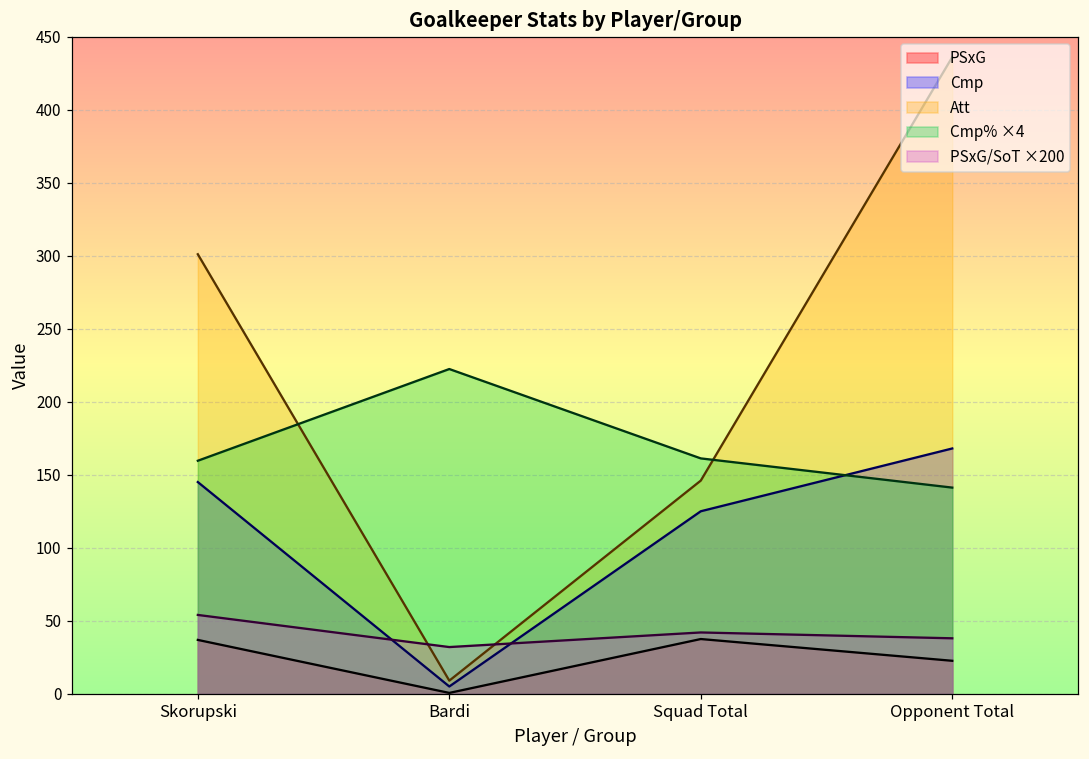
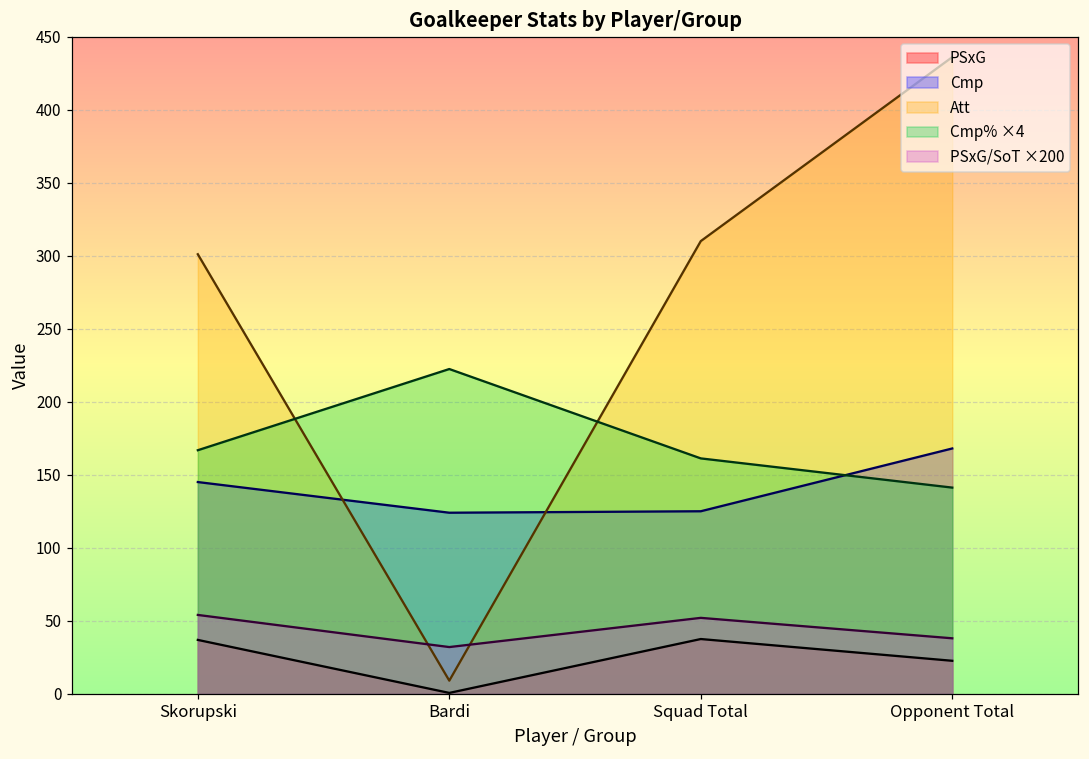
  {
    "PSxG": {
      "Skorupski": 37,
      "Bardi": 1,
      "Squad Total": 38,
      "Opponent Total": 23
    },
    "Cmp": {
      "Skorupski": 145,
-     "Bardi": 5,
+     "Bardi": 124,
      "Squad Total": 125,
      "Opponent Total": 168
    },
    "Att": {
      "Skorupski": 301,
      "Bardi": 9,
-     "Squad Total": 146
+     "Squad Total": 310
    },
    "Cmp% ×4": {
-     "Skorupski": 160,
+     "Skorupski": 167,
      "Bardi": 222,
      "Squad Total": 161,
      "Opponent Total": 141
    },
    "PSxG/SoT ×200": {
      "Skorupski": 54,
      "Bardi": 32,
-     "Squad Total": 42,
+     "Squad Total": 52,
      "Opponent Total": 38
    }
  }
